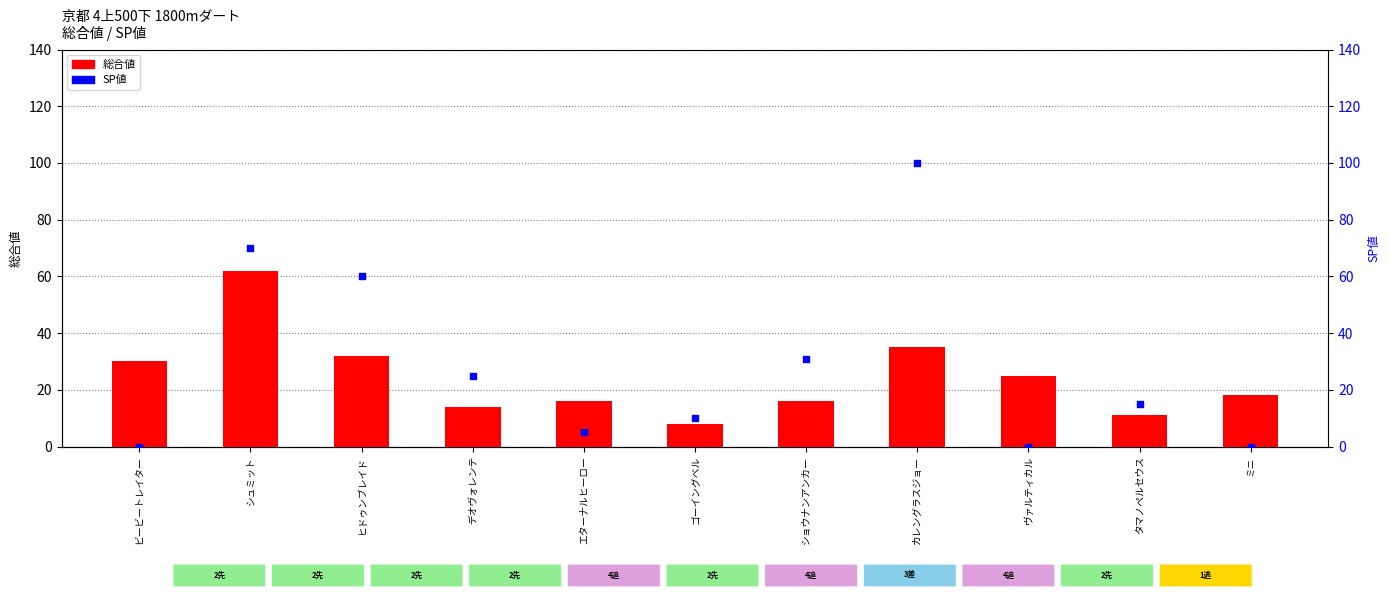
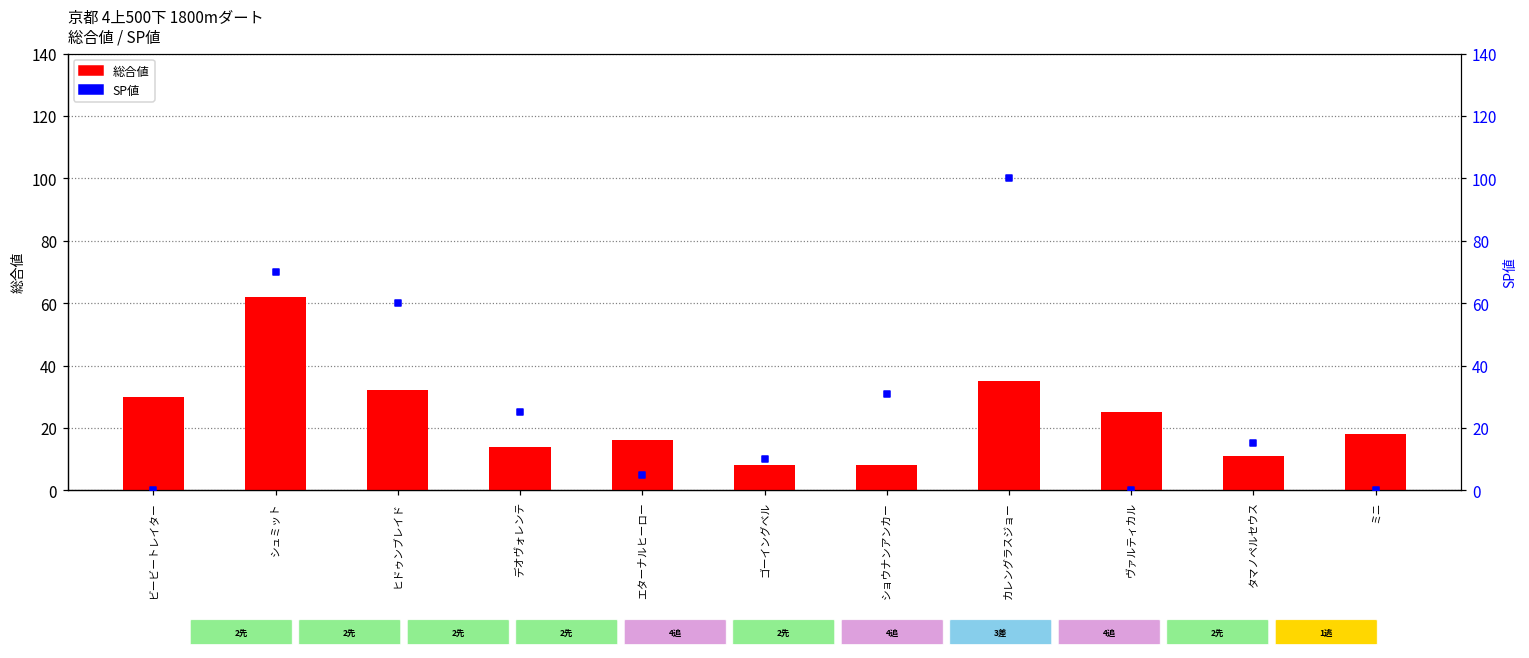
  {
    "総合値": {
      "ビービートレイター": 30,
      "シュミット": 62,
      "ヒドゥンブレイド": 32,
      "デオヴォレンテ": 14,
      "エターナルヒーロー": 16,
      "ゴーイングベル": 8,
-     "ショウナンアンカー": 16,
+     "ショウナンアンカー": 8,
      "カレングラスジョー": 35,
      "ヴァルティカル": 25,
      "タマノペルセウス": 11,
      "ミニ": 18
    }
  }
